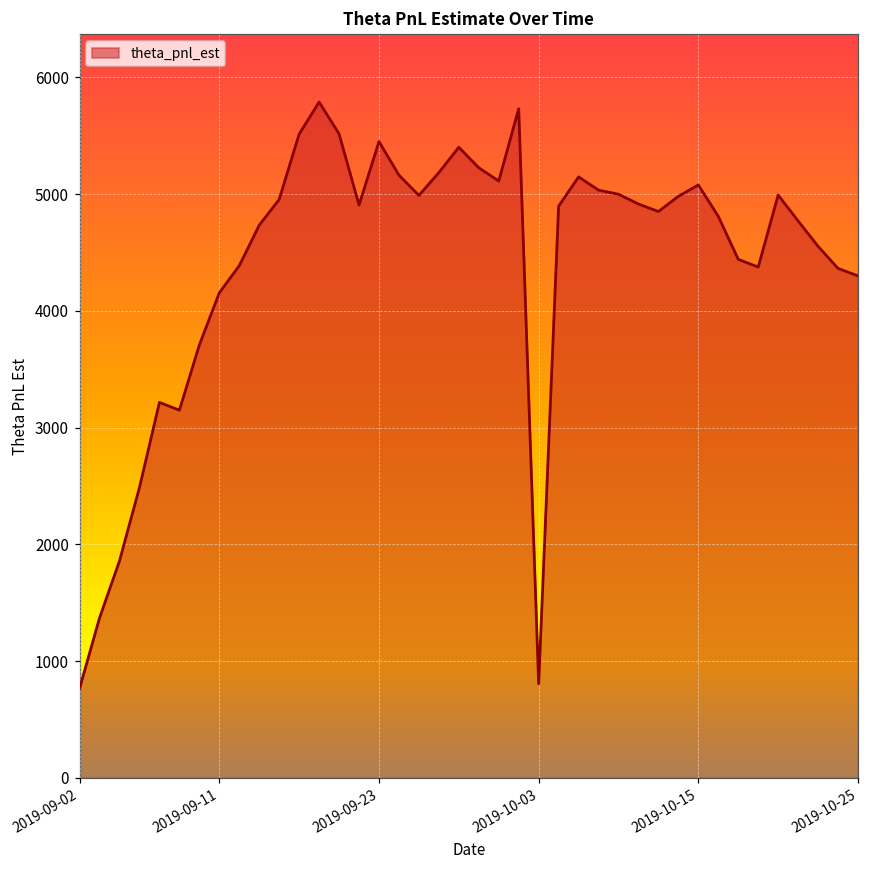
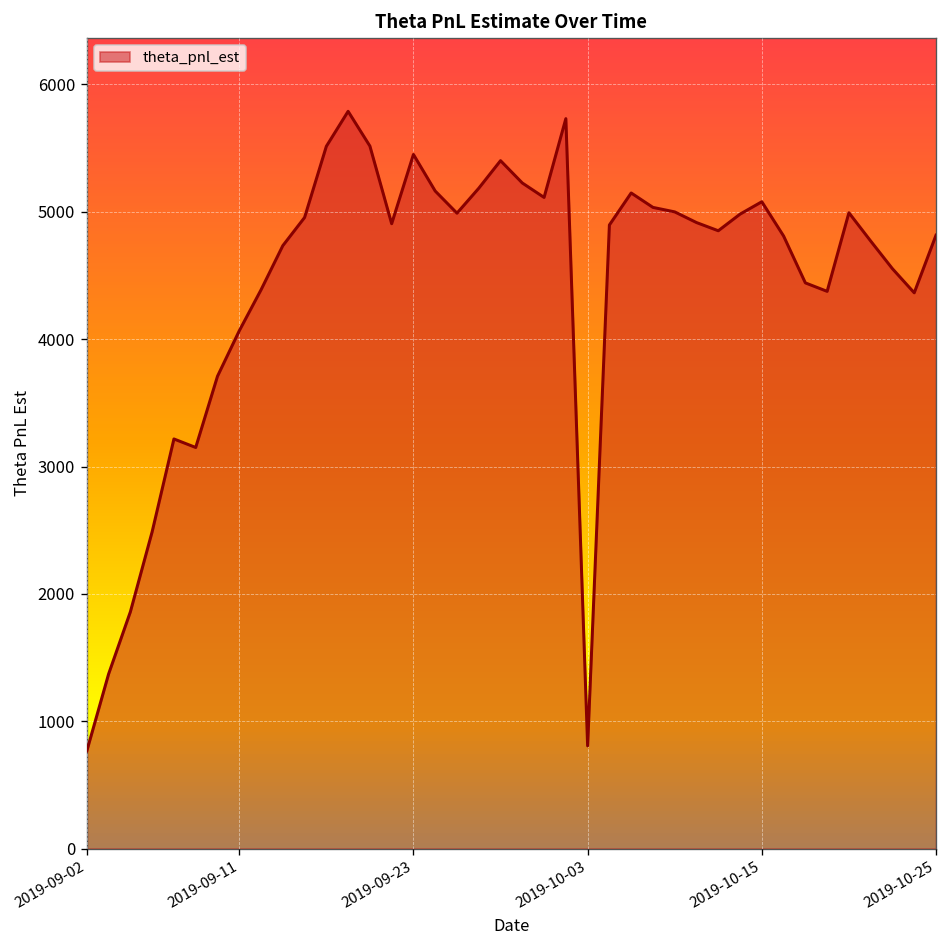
  {
    "2019-09-02": 770,
-   "2019-09-11": 4160,
+   "2019-09-11": 4070,
    "2019-09-23": 5450,
    "2019-10-03": 810,
    "2019-10-15": 5080,
-   "2019-10-25": 4300
+   "2019-10-25": 4820
  }
